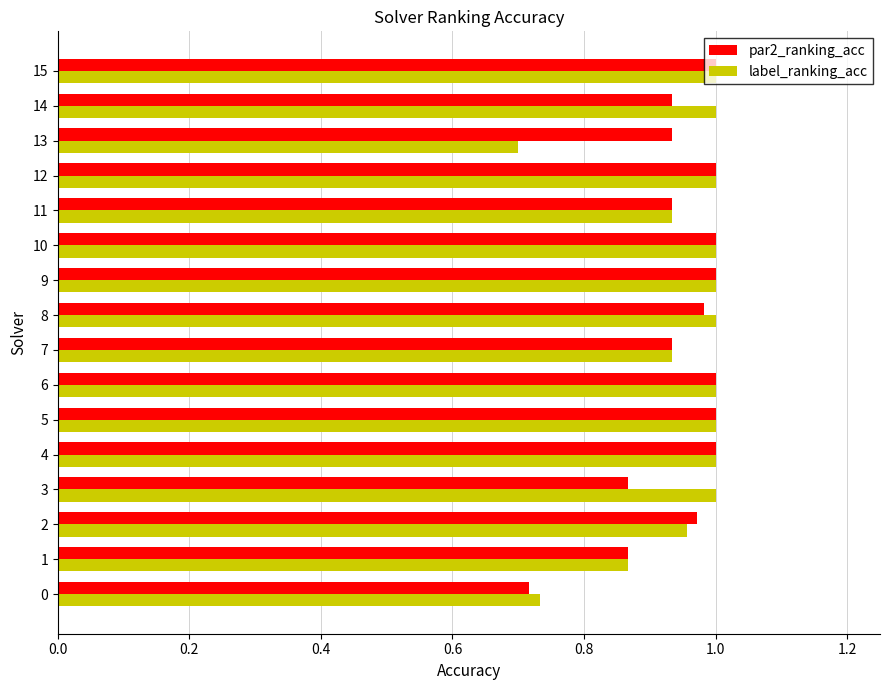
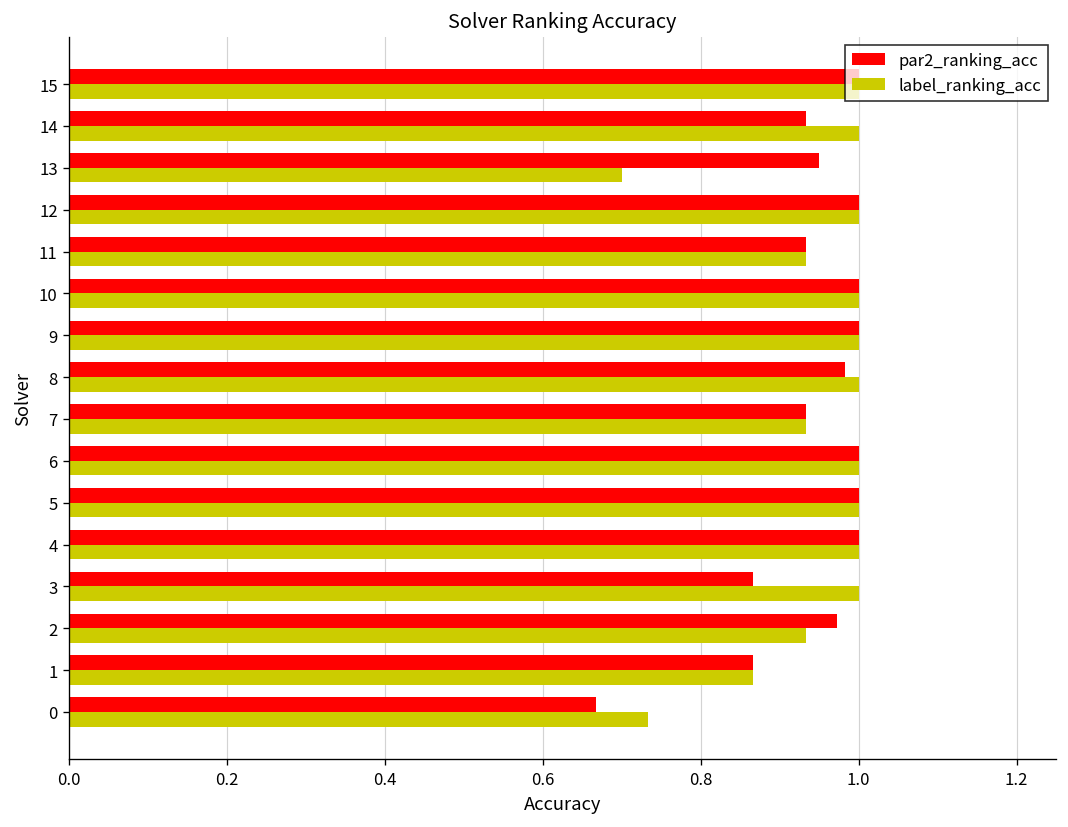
  {
    "par2_ranking_acc": {
      "14": 0.93,
-     "13": 0.93,
+     "13": 0.95,
      "12": 1.00,
      "11": 0.93,
      "10": 1.00,
      "9": 1.00,
      "8": 0.98,
      "7": 0.93,
      "6": 1.00,
      "5": 1.00,
      "4": 1.00,
      "3": 0.87,
      "2": 0.97,
      "1": 0.87,
-     "0": 0.72
+     "0": 0.67
    },
    "label_ranking_acc": {
      "14": 1.00,
      "13": 0.70,
      "12": 1.00,
      "11": 0.93,
      "10": 1.00,
      "9": 1.00,
      "8": 1.00,
      "7": 0.93,
      "6": 1.00,
      "5": 1.00,
      "4": 1.00,
      "3": 1.00,
-     "2": 0.96,
+     "2": 0.93,
      "1": 0.87,
      "0": 0.73
    }
  }
